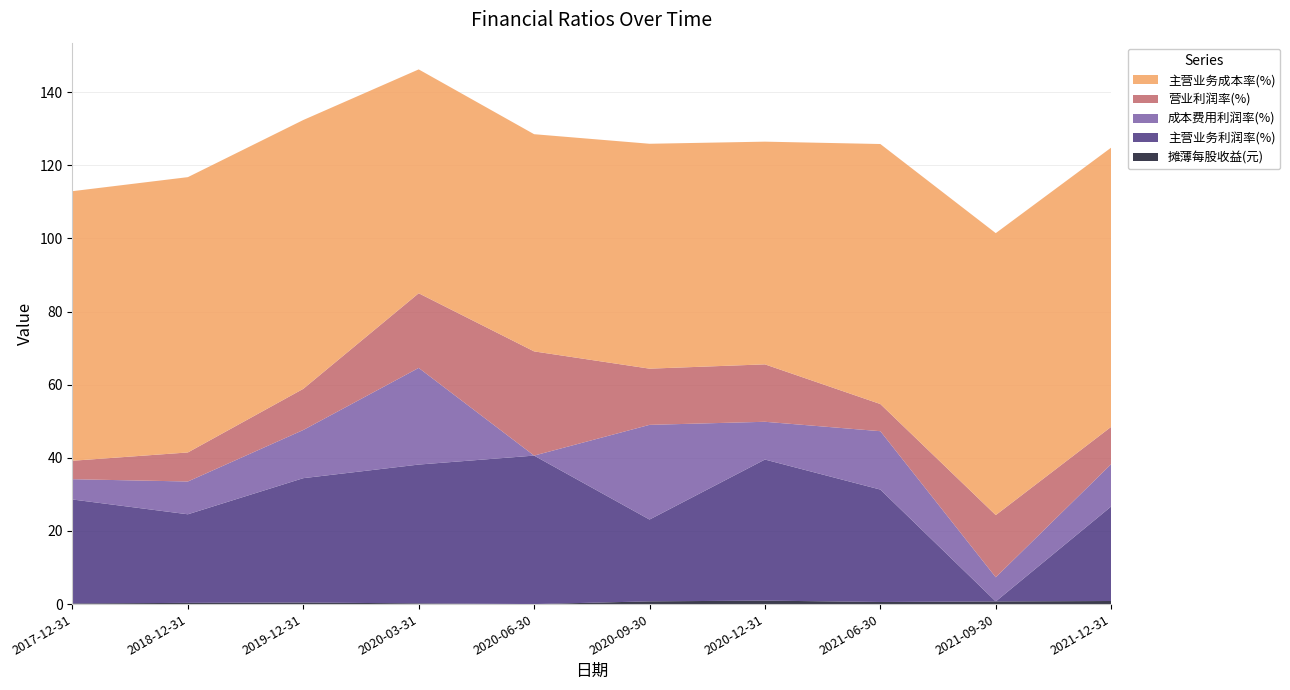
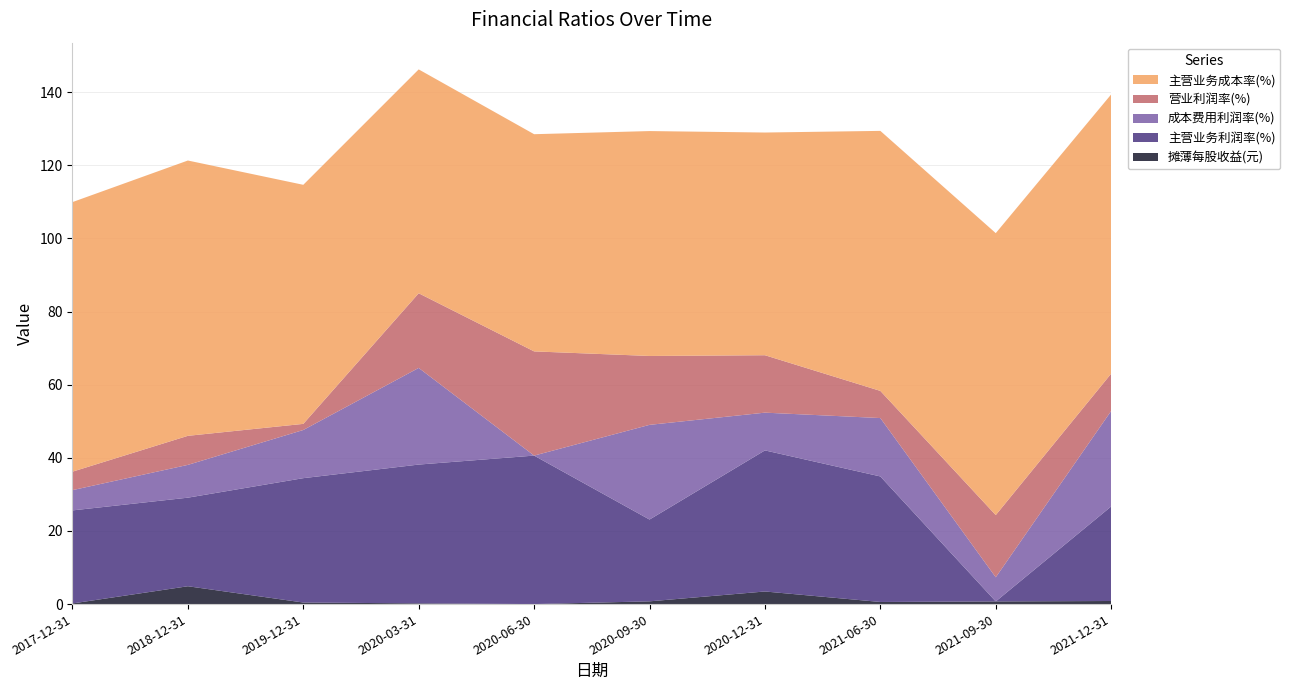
  {
    "摊薄每股收益(元)": {
-     "2018-12-31": 0,
+     "2018-12-31": 5,
      "2020-06-30": 0,
      "2020-09-30": 1,
-     "2020-12-31": 1,
+     "2020-12-31": 3,
      "2021-12-31": 1
    },
    "主营业务利润率(%)": {
-     "2017-12-31": 28,
+     "2017-12-31": 25,
      "2018-12-31": 24,
      "2019-12-31": 34,
      "2020-03-31": 38,
      "2020-09-30": 22,
      "2020-12-31": 39,
-     "2021-06-30": 31,
+     "2021-06-30": 34,
      "2021-12-31": 26
    },
    "成本费用利润率(%)": {
      "2017-12-31": 6,
      "2018-12-31": 9,
      "2019-12-31": 13,
      "2020-03-31": 26,
      "2020-09-30": 26,
      "2020-12-31": 10,
      "2021-06-30": 16,
      "2021-09-30": 7,
-     "2021-12-31": 12
+     "2021-12-31": 26
    },
    "营业利润率(%)": {
      "2017-12-31": 5,
      "2018-12-31": 8,
-     "2019-12-31": 11,
+     "2019-12-31": 2,
      "2020-03-31": 20,
      "2020-06-30": 28,
-     "2020-09-30": 15,
+     "2020-09-30": 19,
      "2020-12-31": 16,
      "2021-06-30": 7,
      "2021-09-30": 17,
      "2021-12-31": 10
    },
    "主营业务成本率(%)": {
      "2017-12-31": 74,
      "2018-12-31": 75,
-     "2019-12-31": 74,
+     "2019-12-31": 65,
      "2020-03-31": 61,
      "2020-06-30": 59,
      "2020-09-30": 61,
      "2020-12-31": 61,
      "2021-06-30": 71,
      "2021-09-30": 77,
      "2021-12-31": 76
    }
  }
